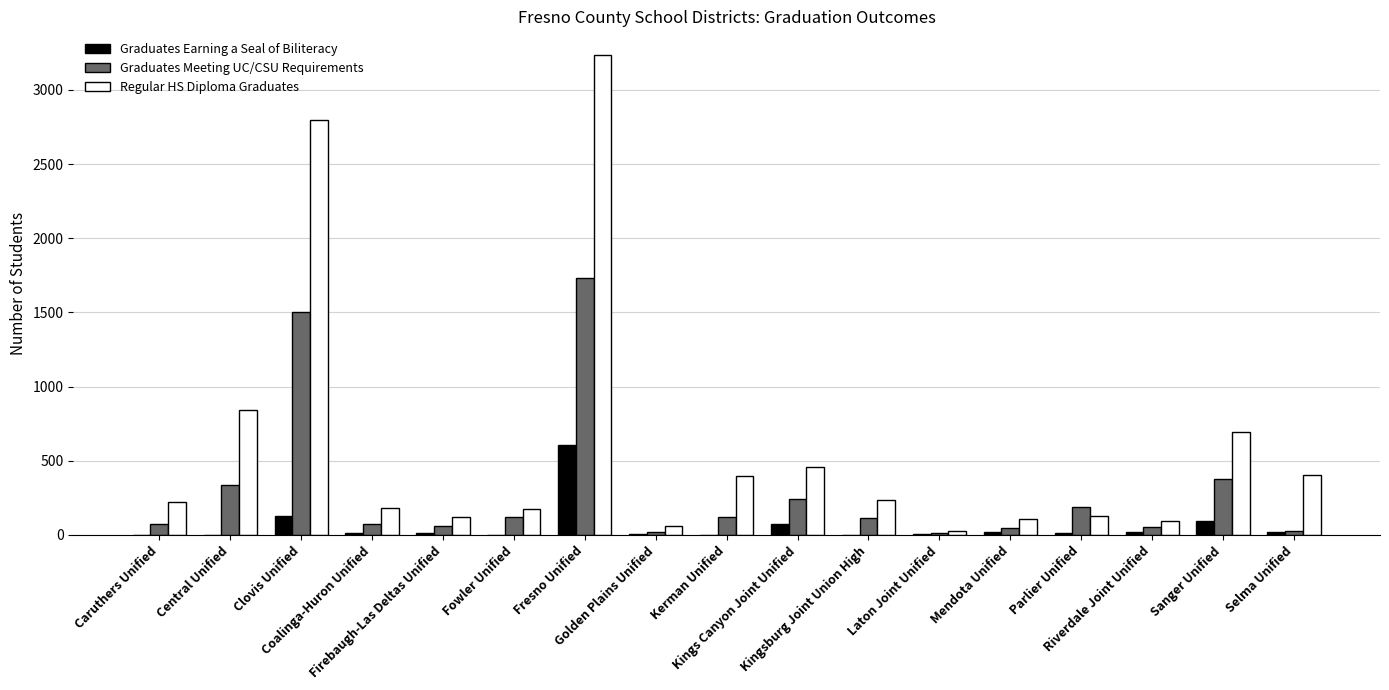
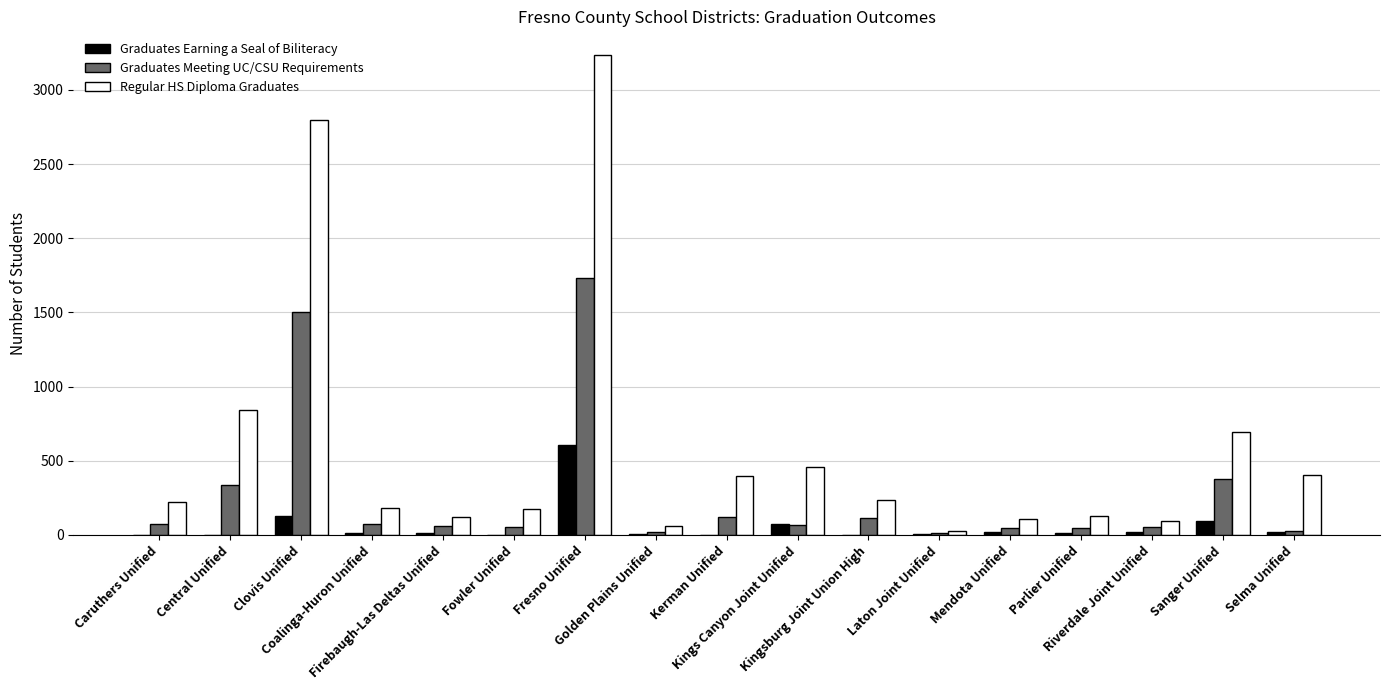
  {
    "Graduates Earning a Seal of Biliteracy": {
      "Caruthers Unified": 0,
      "Central Unified": 0,
      "Clovis Unified": 130,
      "Fowler Unified": 0,
      "Fresno Unified": 600,
      "Kerman Unified": 0,
      "Kings Canyon Joint Unified": 70,
      "Mendota Unified": 20,
      "Riverdale Joint Unified": 20,
      "Sanger Unified": 90,
      "Selma Unified": 20
    },
    "Graduates Meeting UC/CSU Requirements": {
      "Caruthers Unified": 70,
      "Central Unified": 340,
      "Clovis Unified": 1500,
      "Coalinga-Huron Unified": 70,
      "Firebaugh-Las Deltas Unified": 60,
-     "Fowler Unified": 120,
+     "Fowler Unified": 50,
      "Fresno Unified": 1730,
      "Golden Plains Unified": 20,
      "Kerman Unified": 120,
-     "Kings Canyon Joint Unified": 240,
+     "Kings Canyon Joint Unified": 70,
      "Kingsburg Joint Union High": 110,
      "Mendota Unified": 50,
-     "Parlier Unified": 190,
+     "Parlier Unified": 50,
      "Riverdale Joint Unified": 60,
      "Sanger Unified": 380,
      "Selma Unified": 30
    },
    "Regular HS Diploma Graduates": {
      "Caruthers Unified": 220,
      "Central Unified": 840,
      "Clovis Unified": 2800,
      "Coalinga-Huron Unified": 180,
      "Firebaugh-Las Deltas Unified": 120,
      "Fowler Unified": 170,
      "Fresno Unified": 3230,
      "Golden Plains Unified": 60,
      "Kerman Unified": 400,
      "Kings Canyon Joint Unified": 460,
      "Kingsburg Joint Union High": 240,
      "Laton Joint Unified": 30,
      "Mendota Unified": 110,
      "Parlier Unified": 130,
      "Riverdale Joint Unified": 100,
      "Sanger Unified": 700,
      "Selma Unified": 400
    }
  }
